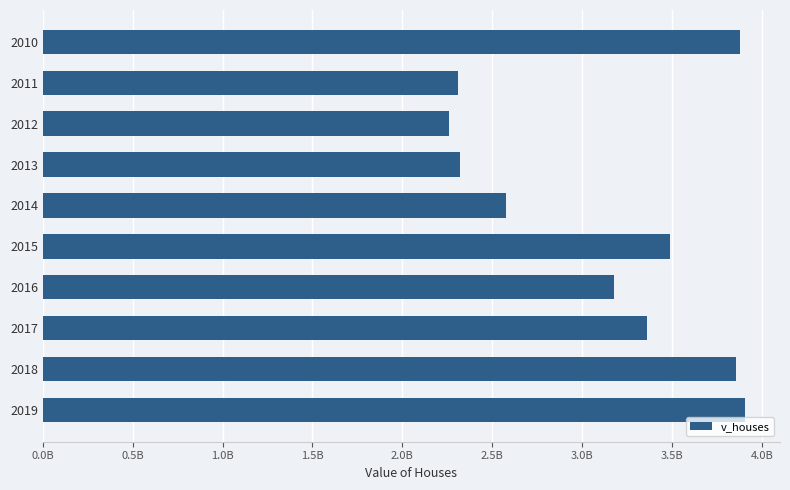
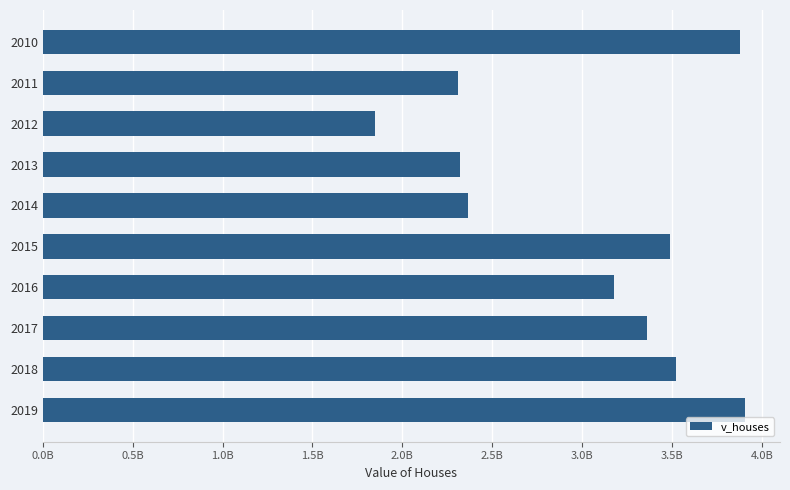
  {
    "2010": 3880000000,
    "2011": 2310000000,
-   "2012": 2260000000,
+   "2012": 1850000000,
    "2013": 2320000000,
-   "2014": 2580000000,
+   "2014": 2360000000,
    "2015": 3490000000,
    "2016": 3180000000,
    "2017": 3360000000,
-   "2018": 3850000000,
+   "2018": 3520000000,
    "2019": 3910000000
  }
